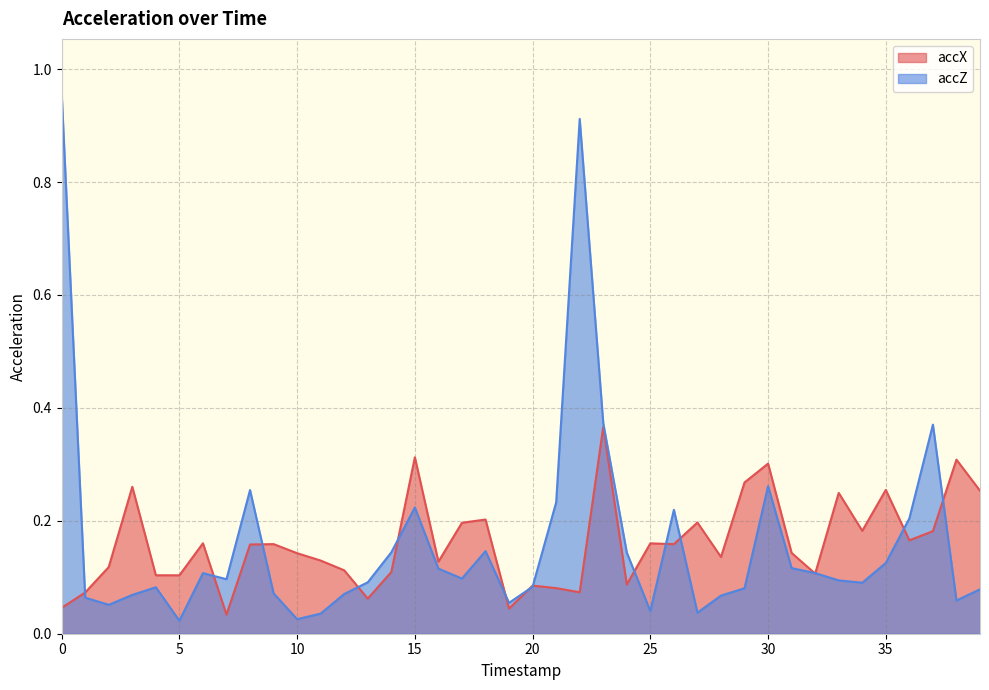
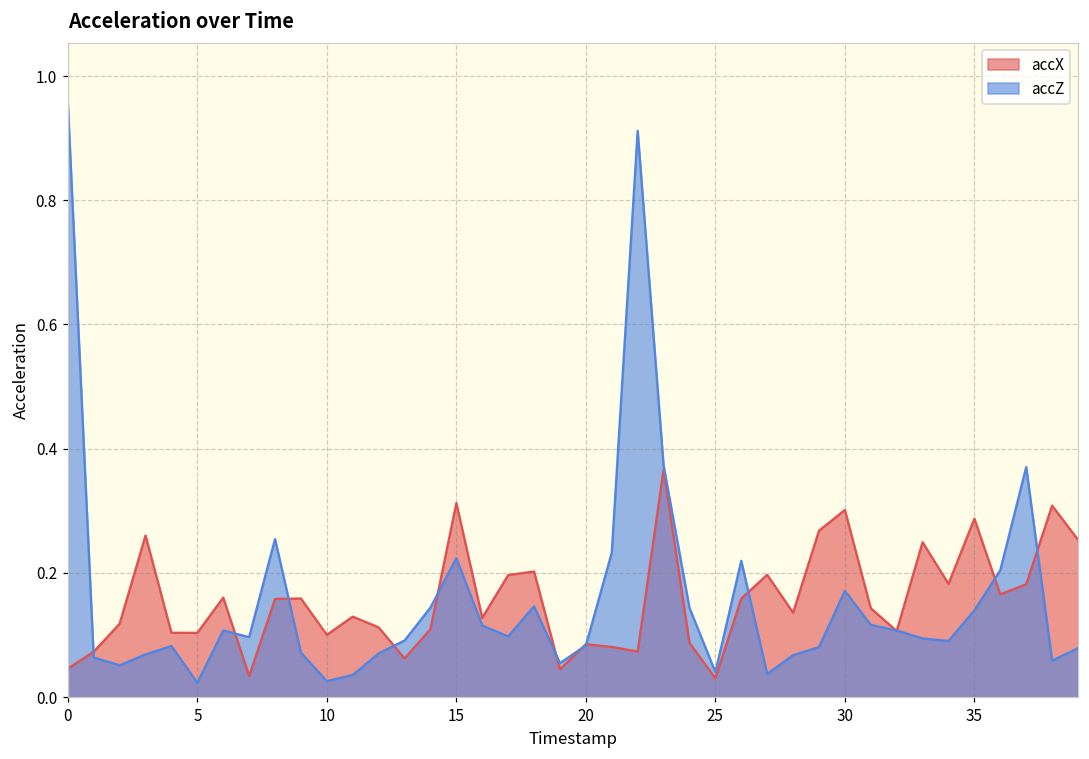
  {
    "accX": {
      "0": 0.05,
      "5": 0.10,
-     "10": 0.14,
+     "10": 0.10,
      "15": 0.31,
-     "25": 0.16,
+     "25": 0.03,
      "30": 0.30,
-     "35": 0.25
+     "35": 0.29
    },
    "accZ": {
      "0": 0.96,
      "5": 0.02,
      "10": 0.03,
      "15": 0.22,
      "25": 0.04,
-     "30": 0.26,
-     "35": 0.13
+     "30": 0.17,
+     "35": 0.14
    }
  }
